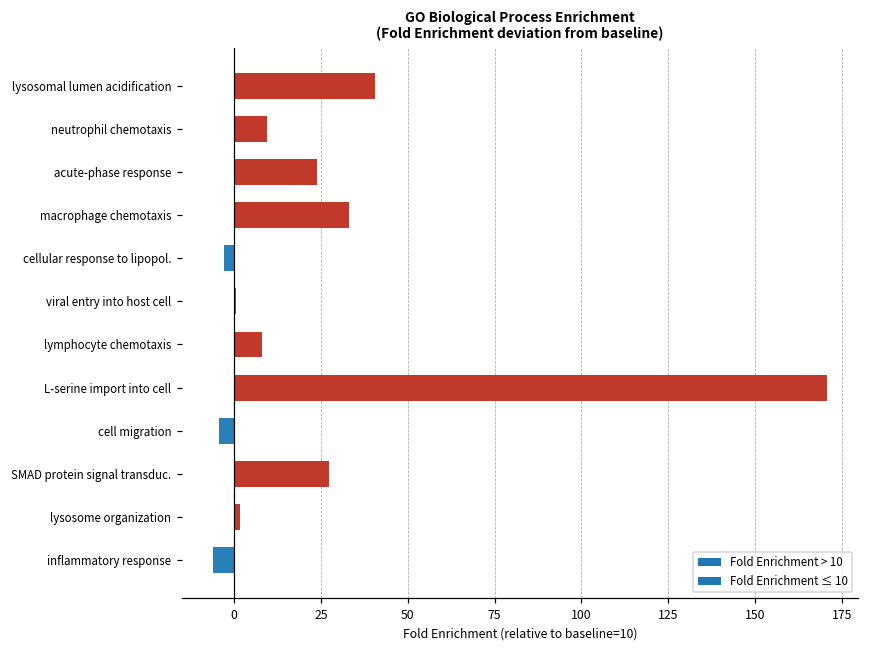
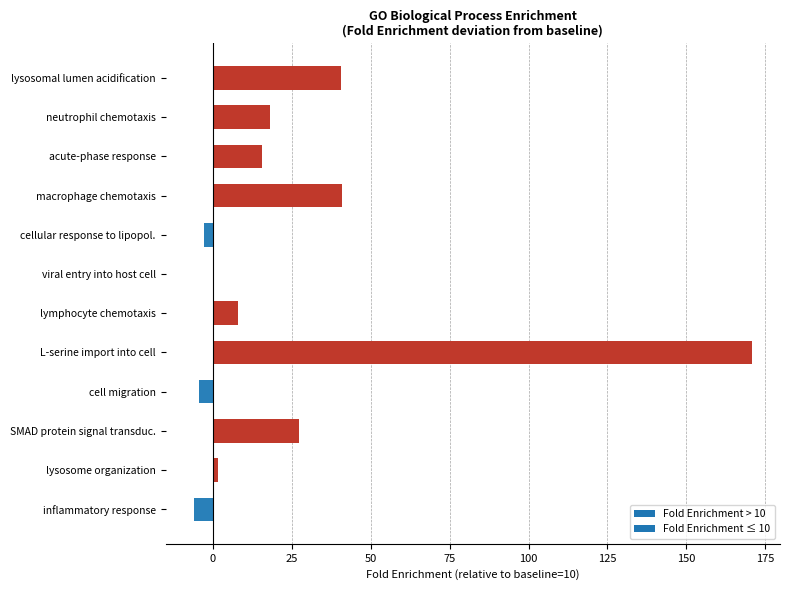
  {
    "lysosomal lumen acidification": 41,
-   "neutrophil chemotaxis": 10,
-   "acute-phase response": 24,
-   "macrophage chemotaxis": 33,
+   "neutrophil chemotaxis": 18,
+   "acute-phase response": 15,
+   "macrophage chemotaxis": 41,
    "cellular response to lipopol.": -3,
    "lymphocyte chemotaxis": 8,
    "L-serine import into cell": 171,
    "cell migration": -4,
    "SMAD protein signal transduc.": 27,
    "lysosome organization": 2,
    "inflammatory response": -6
  }
